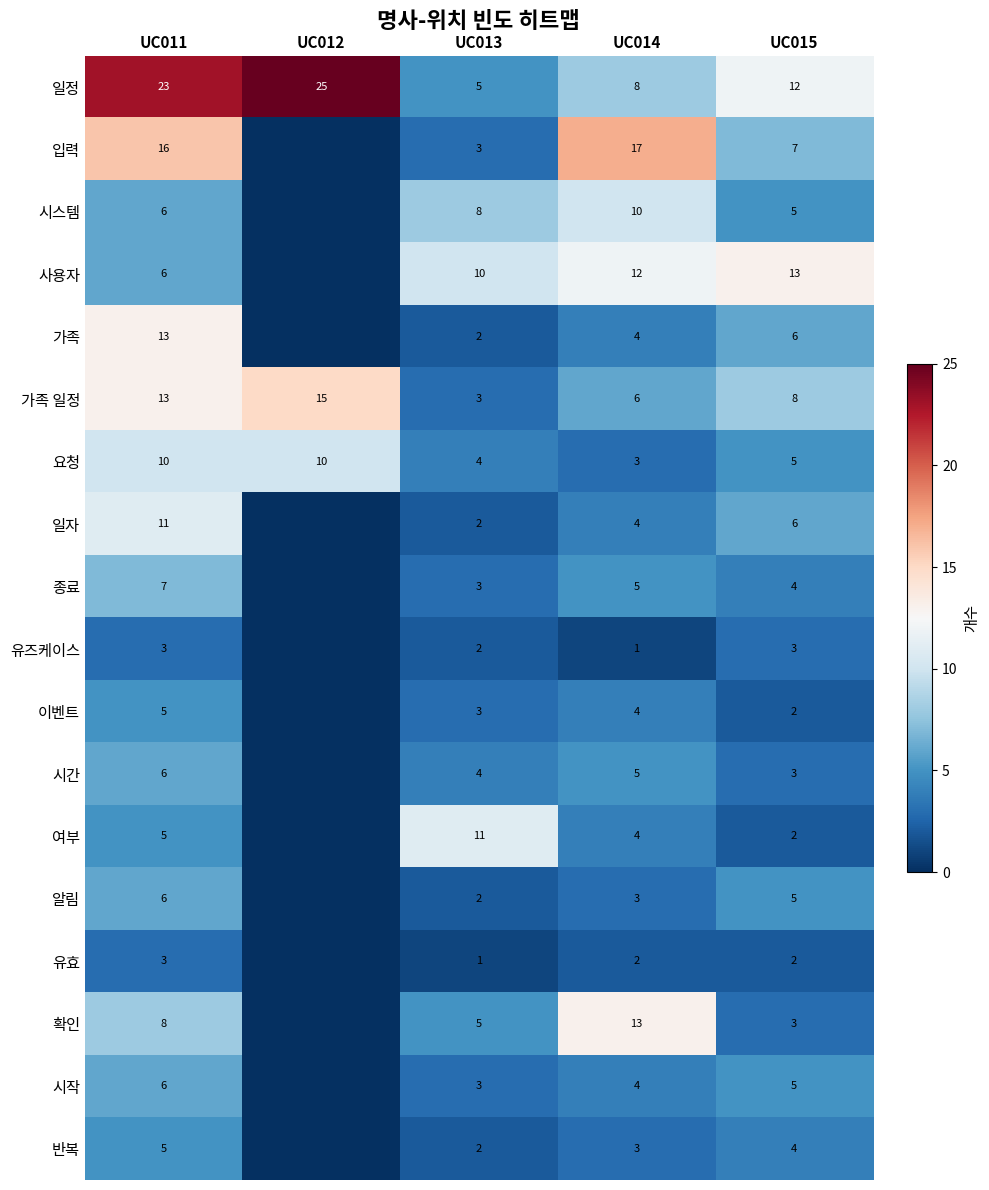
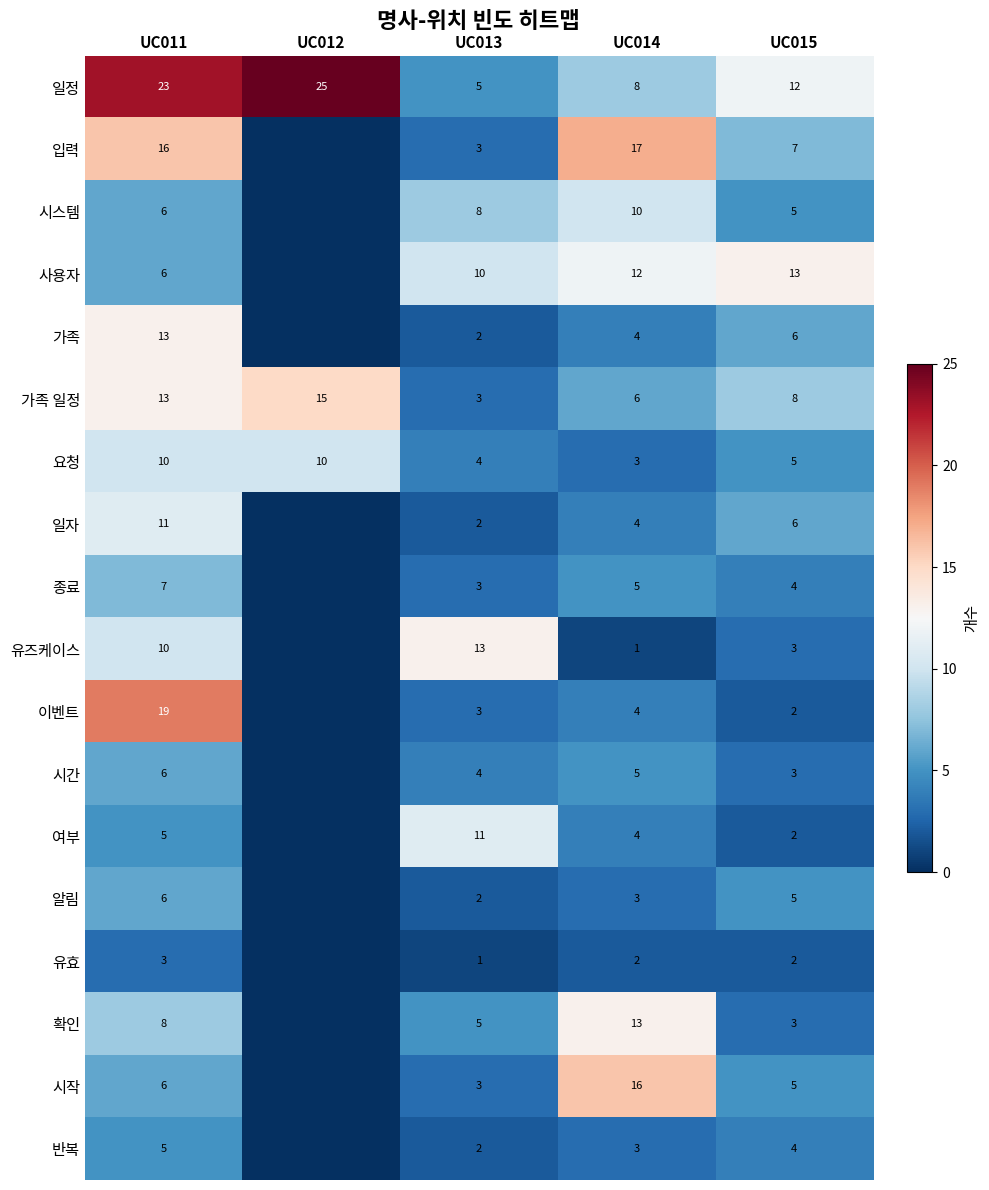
  {
    "일정": {
      "UC011": 23,
      "UC012": 25,
      "UC013": 5,
      "UC014": 8,
      "UC015": 12
    },
    "입력": {
      "UC011": 16,
      "UC013": 3,
      "UC014": 17,
      "UC015": 7
    },
    "시스템": {
      "UC011": 6,
      "UC013": 8,
      "UC014": 10,
      "UC015": 5
    },
    "사용자": {
      "UC011": 6,
      "UC013": 10,
      "UC014": 12,
      "UC015": 13
    },
    "가족": {
      "UC011": 13,
      "UC013": 2,
      "UC014": 4,
      "UC015": 6
    },
    "가족 일정": {
      "UC011": 13,
      "UC012": 15,
      "UC013": 3,
      "UC014": 6,
      "UC015": 8
    },
    "요청": {
      "UC011": 10,
      "UC012": 10,
      "UC013": 4,
      "UC014": 3,
      "UC015": 5
    },
    "일자": {
      "UC011": 11,
      "UC013": 2,
      "UC014": 4,
      "UC015": 6
    },
    "종료": {
      "UC011": 7,
      "UC013": 3,
      "UC014": 5,
      "UC015": 4
    },
    "유즈케이스": {
-     "UC011": 3,
-     "UC013": 2,
+     "UC011": 10,
+     "UC013": 13,
      "UC014": 1,
      "UC015": 3
    },
    "이벤트": {
-     "UC011": 5,
+     "UC011": 19,
      "UC013": 3,
      "UC014": 4,
      "UC015": 2
    },
    "시간": {
      "UC011": 6,
      "UC013": 4,
      "UC014": 5,
      "UC015": 3
    },
    "여부": {
      "UC011": 5,
      "UC013": 11,
      "UC014": 4,
      "UC015": 2
    },
    "알림": {
      "UC011": 6,
      "UC013": 2,
      "UC014": 3,
      "UC015": 5
    },
    "유효": {
      "UC011": 3,
      "UC013": 1,
      "UC014": 2,
      "UC015": 2
    },
    "확인": {
      "UC011": 8,
      "UC013": 5,
      "UC014": 13,
      "UC015": 3
    },
    "시작": {
      "UC011": 6,
      "UC013": 3,
-     "UC014": 4,
+     "UC014": 16,
      "UC015": 5
    },
    "반복": {
      "UC011": 5,
      "UC013": 2,
      "UC014": 3,
      "UC015": 4
    }
  }
